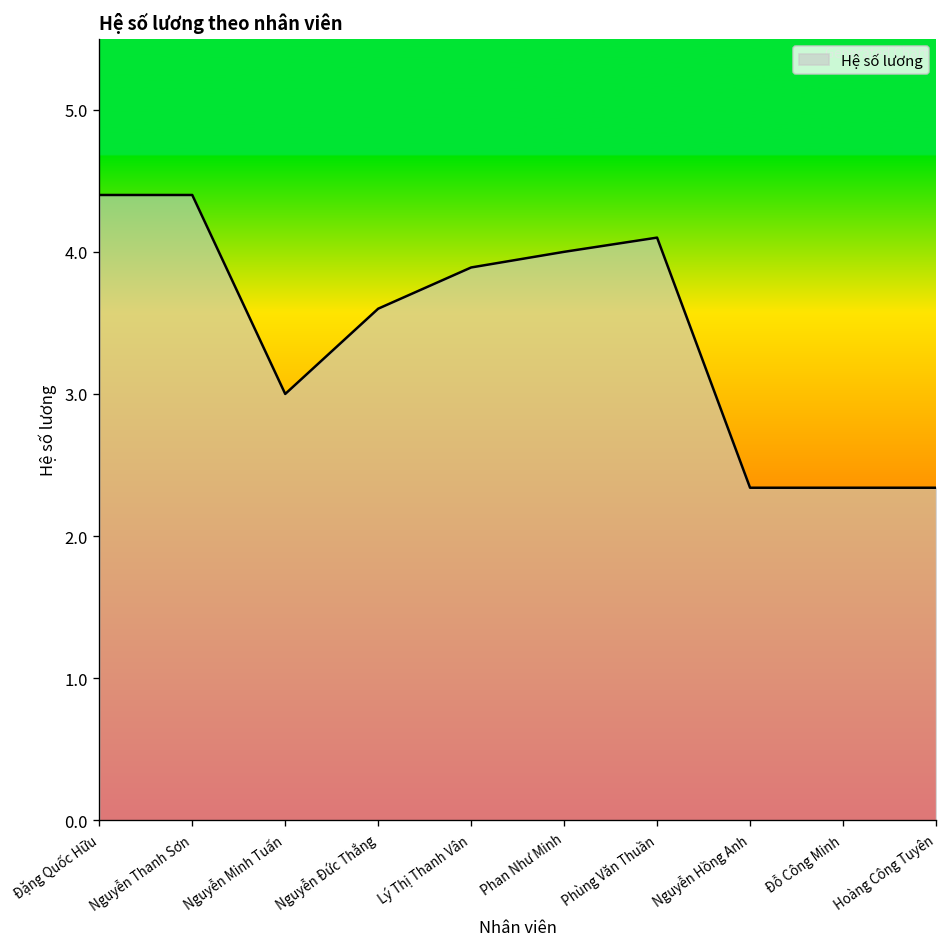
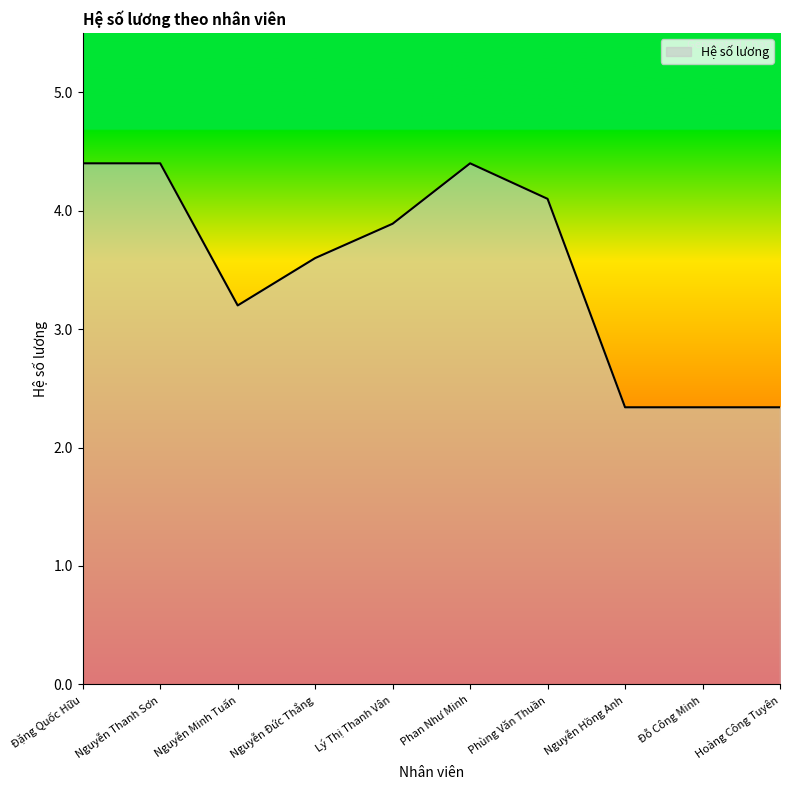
  {
    "Đặng Quốc Hữu": 4.4,
    "Nguyễn Thanh Sơn": 4.4,
-   "Nguyễn Minh Tuấn": 3.0,
+   "Nguyễn Minh Tuấn": 3.2,
    "Nguyễn Đức Thắng": 3.6,
    "Lý Thị Thanh Vân": 3.9,
-   "Phan Như Minh": 4.0,
+   "Phan Như Minh": 4.4,
    "Phùng Văn Thuần": 4.1,
    "Nguyễn Hồng Anh": 2.34,
    "Đỗ Công Minh": 2.34,
    "Hoàng Công Tuyên": 2.34
  }
